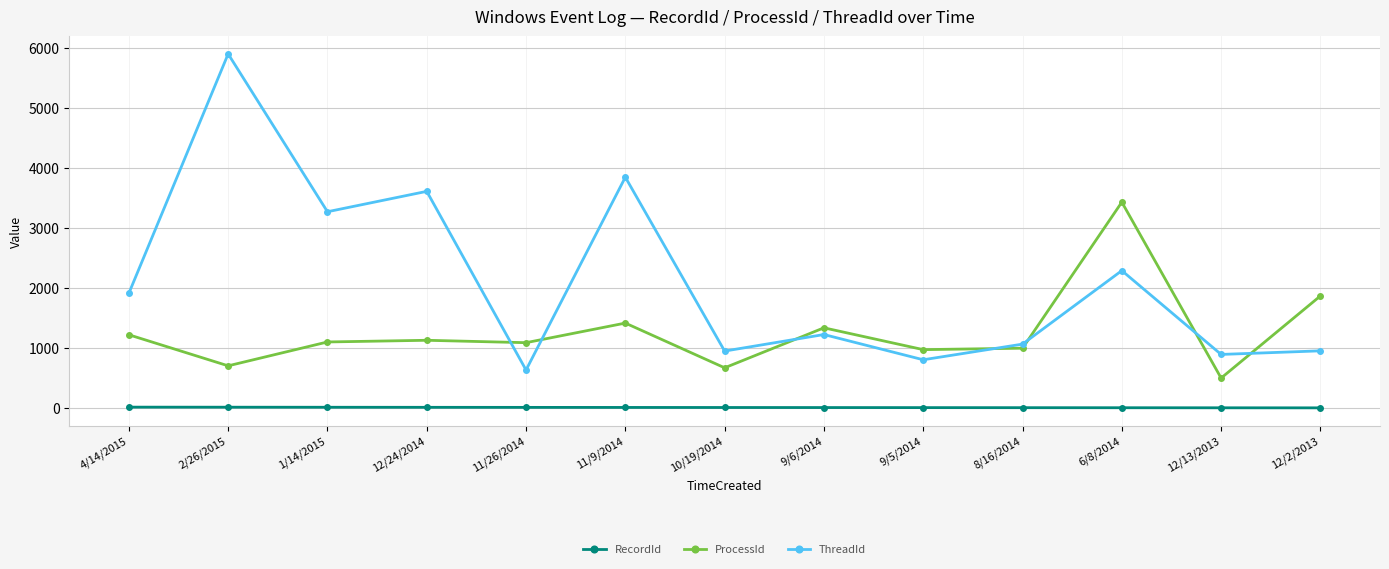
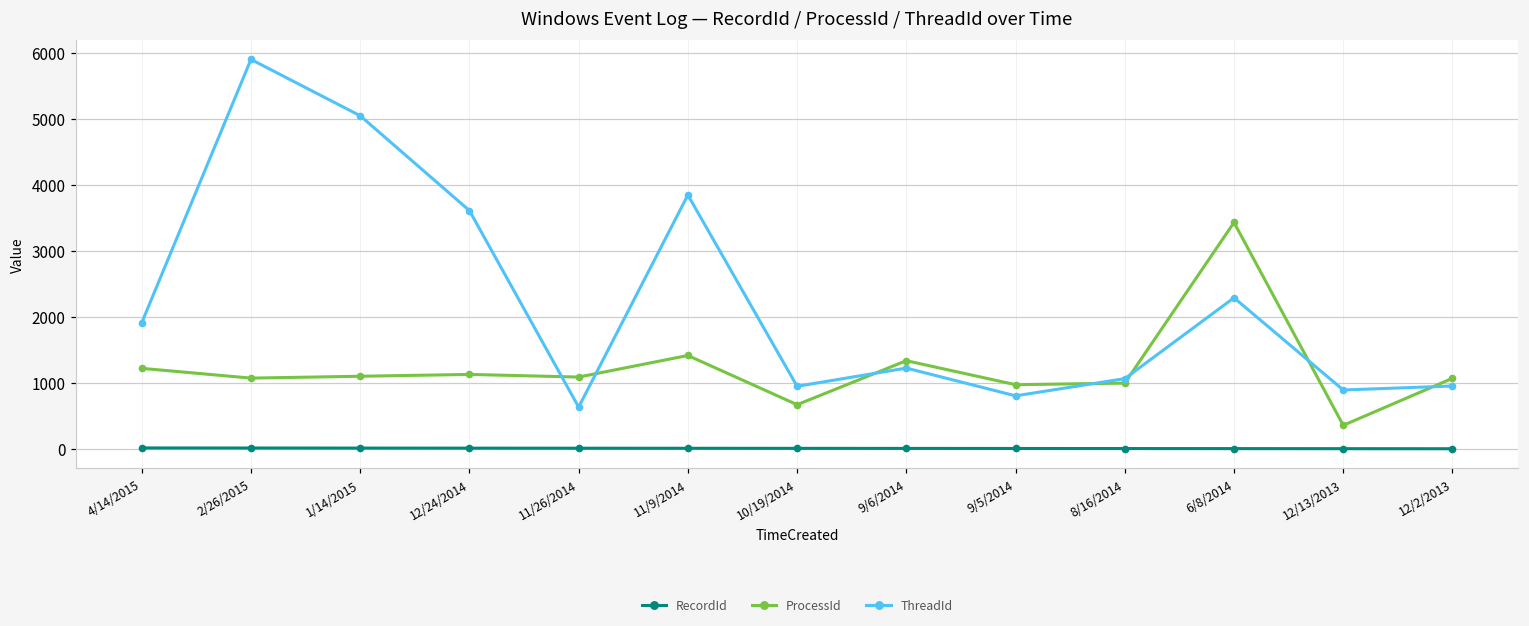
  {
    "RecordId": {
      "4/14/2015": 0,
      "2/26/2015": 0,
      "1/14/2015": 0,
      "12/24/2014": 0,
      "11/26/2014": 0,
      "11/9/2014": 0,
      "10/19/2014": 0,
      "9/6/2014": 0,
      "9/5/2014": 0,
      "8/16/2014": 0,
      "6/8/2014": 0,
      "12/13/2013": 0,
      "12/2/2013": 0
    },
    "ProcessId": {
      "4/14/2015": 1200,
-     "2/26/2015": 700,
+     "2/26/2015": 1100,
      "1/14/2015": 1100,
      "12/24/2014": 1100,
      "11/26/2014": 1100,
      "11/9/2014": 1400,
      "10/19/2014": 700,
      "9/6/2014": 1300,
      "9/5/2014": 1000,
      "8/16/2014": 1000,
      "6/8/2014": 3400,
-     "12/13/2013": 500,
-     "12/2/2013": 1900
+     "12/13/2013": 400,
+     "12/2/2013": 1100
    },
    "ThreadId": {
      "4/14/2015": 1900,
      "2/26/2015": 5900,
-     "1/14/2015": 3300,
+     "1/14/2015": 5100,
      "12/24/2014": 3600,
      "11/26/2014": 600,
      "11/9/2014": 3800,
      "10/19/2014": 900,
      "9/6/2014": 1200,
      "9/5/2014": 800,
      "8/16/2014": 1100,
      "6/8/2014": 2300,
      "12/13/2013": 900,
      "12/2/2013": 1000
    }
  }
